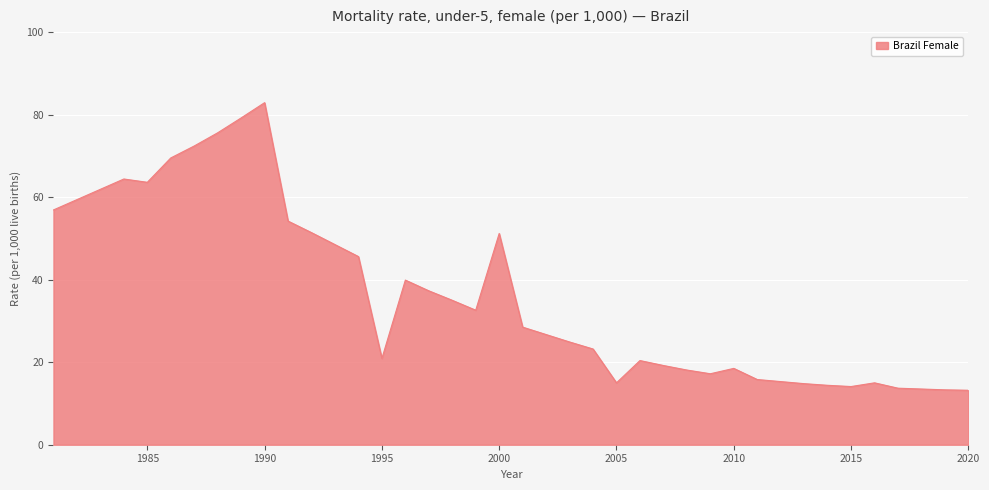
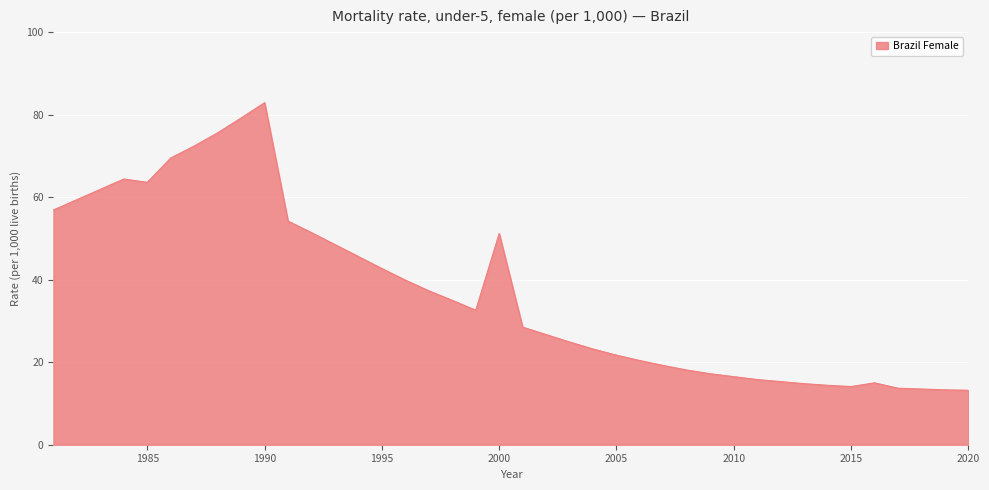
  {
    "1985": 64,
    "1990": 83,
-   "1995": 21,
+   "1995": 43,
    "2000": 51,
-   "2005": 15,
-   "2010": 19,
+   "2005": 22,
+   "2010": 17,
    "2015": 14,
    "2020": 13
  }
